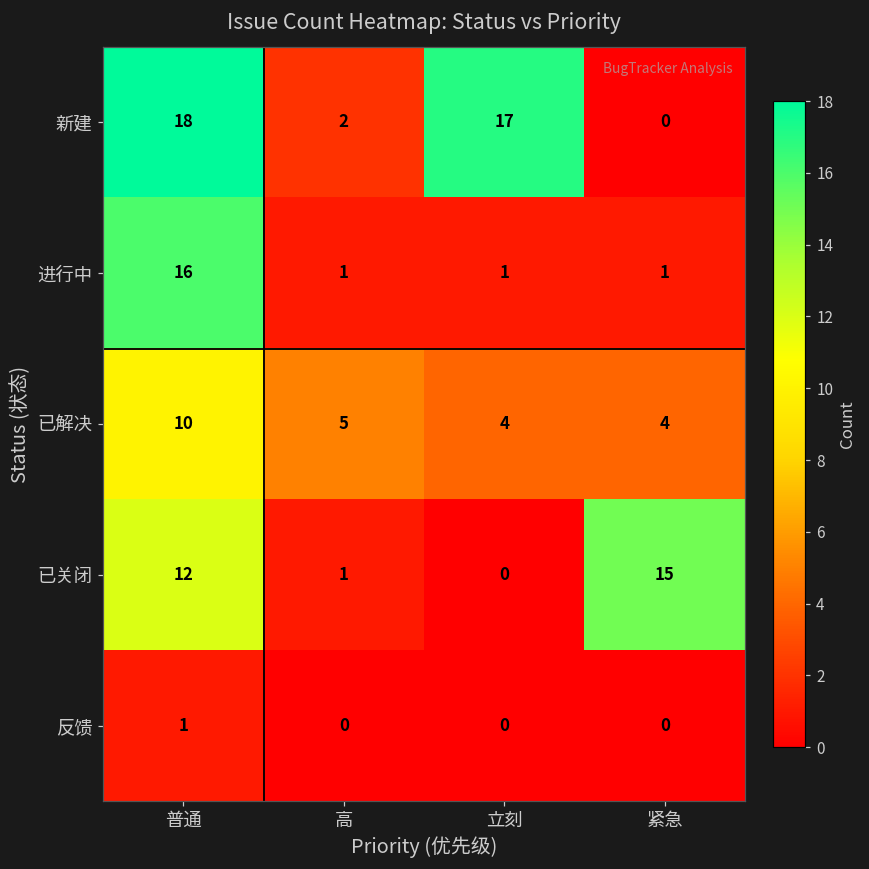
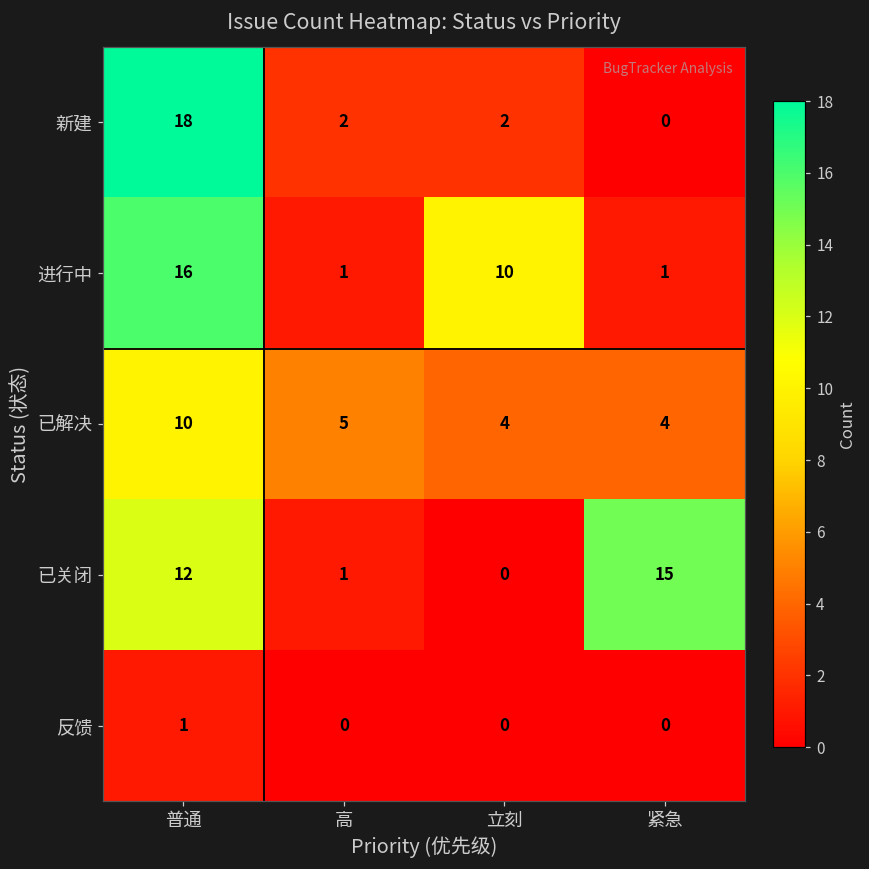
  {
    "新建": {
      "普通": 18,
      "高": 2,
-     "立刻": 17
+     "立刻": 2
    },
    "进行中": {
      "普通": 16,
      "高": 1,
-     "立刻": 1,
+     "立刻": 10,
      "紧急": 1
    },
    "已解决": {
      "普通": 10,
      "高": 5,
      "立刻": 4,
      "紧急": 4
    },
    "已关闭": {
      "普通": 12,
      "高": 1,
      "立刻": 0,
      "紧急": 15
    },
    "反馈": {
      "普通": 1,
      "高": 0,
      "立刻": 0,
      "紧急": 0
    }
  }
